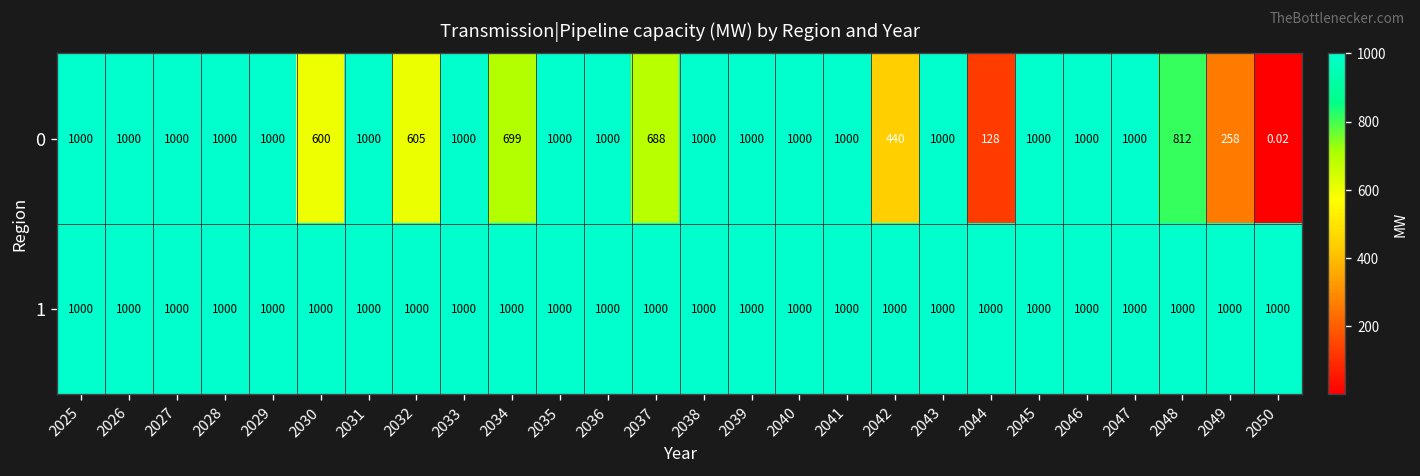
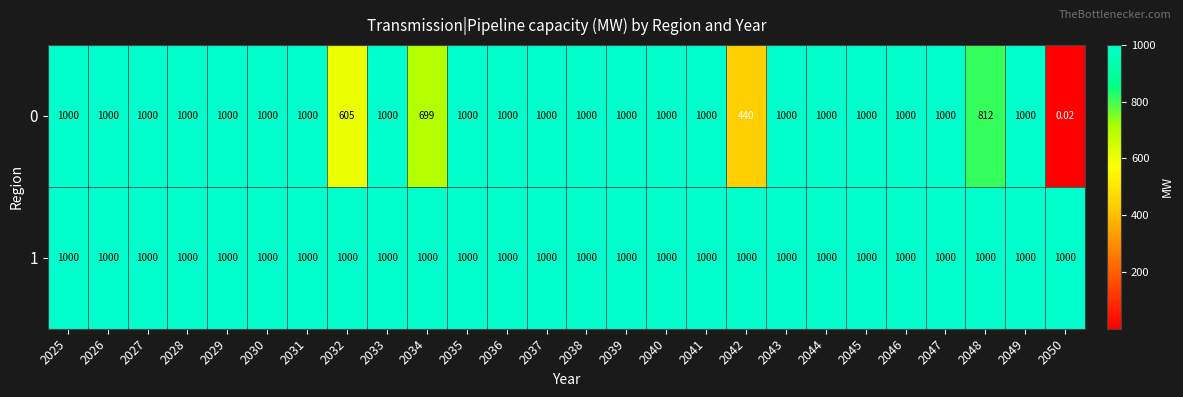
  {
    "0": {
      "2025": 1000,
      "2026": 1000,
      "2027": 1000,
      "2028": 1000,
      "2029": 1000,
-     "2030": 600,
+     "2030": 1000,
      "2031": 1000,
      "2032": 605,
      "2033": 1000,
      "2034": 699,
      "2035": 1000,
      "2036": 1000,
-     "2037": 688,
+     "2037": 1000,
      "2038": 1000,
      "2039": 1000,
      "2040": 1000,
      "2041": 1000,
      "2042": 440,
      "2043": 1000,
-     "2044": 128,
+     "2044": 1000,
      "2045": 1000,
      "2046": 1000,
      "2047": 1000,
      "2048": 812,
-     "2049": 258,
+     "2049": 1000,
      "2050": 0.02
    },
    "1": {
      "2025": 1000,
      "2026": 1000,
      "2027": 1000,
      "2028": 1000,
      "2029": 1000,
      "2030": 1000,
      "2031": 1000,
      "2032": 1000,
      "2033": 1000,
      "2034": 1000,
      "2035": 1000,
      "2036": 1000,
      "2037": 1000,
      "2038": 1000,
      "2039": 1000,
      "2040": 1000,
      "2041": 1000,
      "2042": 1000,
      "2043": 1000,
      "2044": 1000,
      "2045": 1000,
      "2046": 1000,
      "2047": 1000,
      "2048": 1000,
      "2049": 1000,
      "2050": 1000
    }
  }
